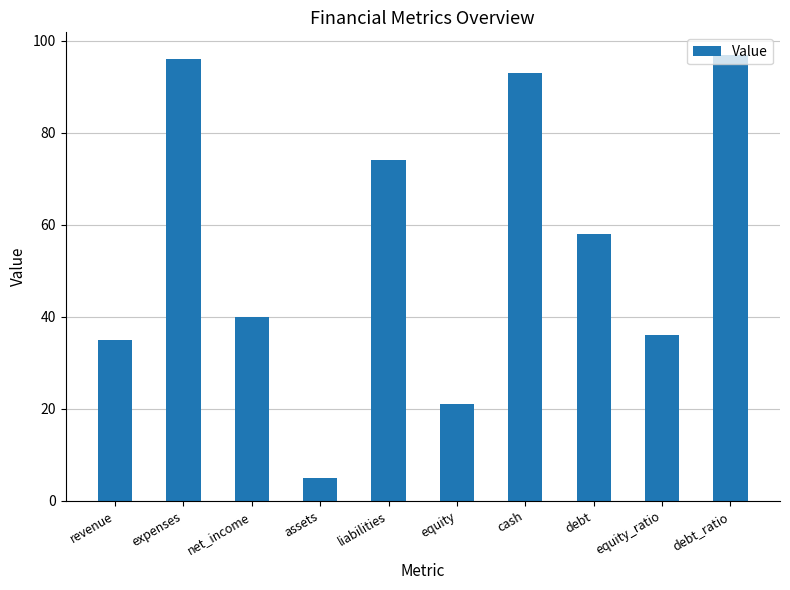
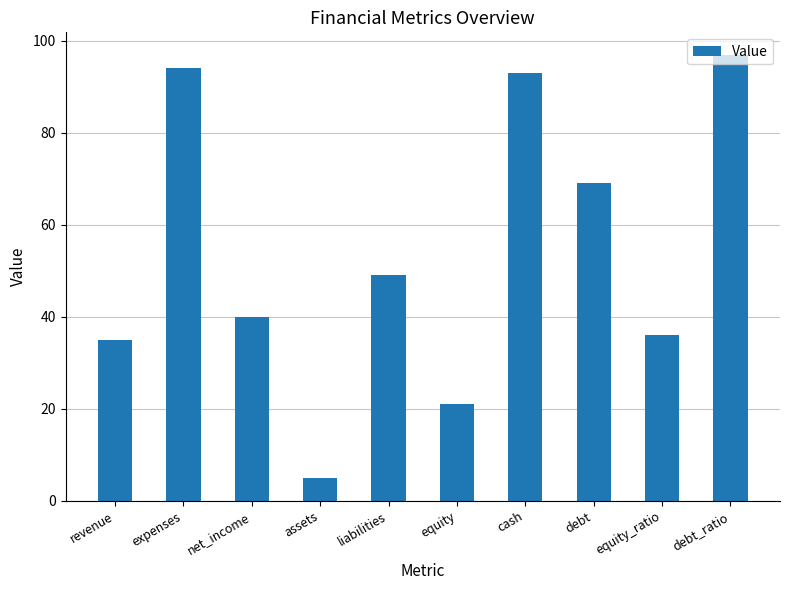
  {
    "revenue": 35,
-   "expenses": 96,
+   "expenses": 94,
    "net_income": 40,
    "assets": 5,
-   "liabilities": 74,
+   "liabilities": 49,
    "equity": 21,
    "cash": 93,
-   "debt": 58,
+   "debt": 69,
    "equity_ratio": 36
  }
